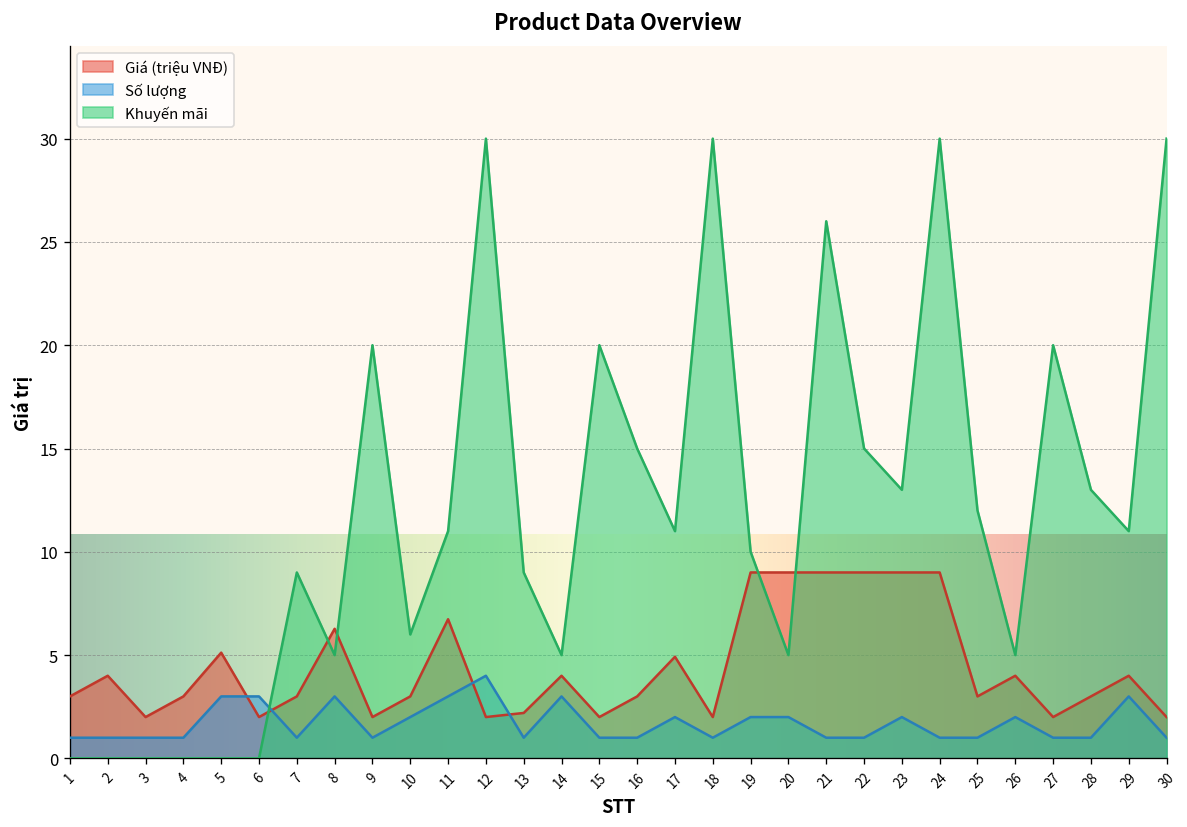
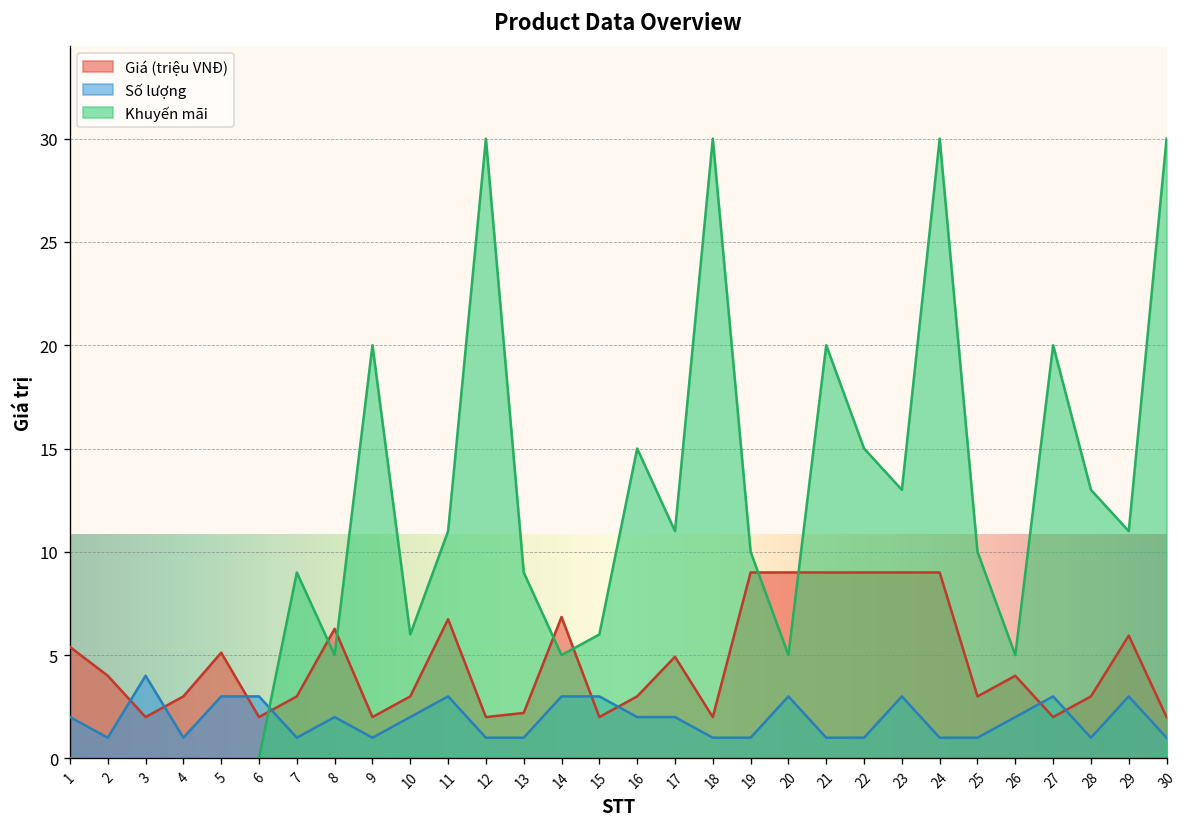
  {
    "Giá (triệu VNĐ)": {
-     "1": 3.0,
+     "1": 5.4,
      "2": 4.0,
      "3": 2.0,
      "4": 3.0,
      "5": 5.1,
      "6": 2.0,
      "7": 3.0,
      "8": 6.3,
      "9": 2.0,
      "10": 3.0,
      "11": 6.7,
      "12": 2.0,
      "13": 2.2,
-     "14": 4.0,
+     "14": 6.8,
      "15": 2.0,
      "16": 3.0,
      "17": 4.9,
      "18": 2.0,
      "19": 9.0,
      "20": 9.0,
      "21": 9.0,
      "22": 9.0,
      "23": 9.0,
      "24": 9.0,
      "25": 3.0,
      "26": 4.0,
      "27": 2.0,
      "28": 3.0,
-     "29": 4.0,
+     "29": 5.9,
      "30": 2.0
    },
    "Số lượng": {
-     "1": 1,
+     "1": 2,
      "2": 1,
-     "3": 1,
+     "3": 4,
      "4": 1,
      "5": 3,
      "6": 3,
      "7": 1,
-     "8": 3,
+     "8": 2,
      "9": 1,
      "10": 2,
      "11": 3,
-     "12": 4,
+     "12": 1,
      "13": 1,
      "14": 3,
-     "15": 1,
-     "16": 1,
+     "15": 3,
+     "16": 2,
      "17": 2,
      "18": 1,
-     "19": 2,
-     "20": 2,
+     "19": 1,
+     "20": 3,
      "21": 1,
      "22": 1,
-     "23": 2,
+     "23": 3,
      "24": 1,
      "25": 1,
      "26": 2,
-     "27": 1,
+     "27": 3,
      "28": 1,
      "29": 3,
      "30": 1
    },
    "Khuyến mãi": {
      "1": 0,
      "2": 0,
      "3": 0,
      "4": 0,
      "5": 0,
      "6": 0,
      "7": 9,
      "8": 5,
      "9": 20,
      "10": 6,
      "11": 11,
      "12": 30,
      "13": 9,
      "14": 5,
-     "15": 20,
+     "15": 6,
      "16": 15,
      "17": 11,
      "18": 30,
      "19": 10,
      "20": 5,
-     "21": 26,
+     "21": 20,
      "22": 15,
      "23": 13,
      "24": 30,
-     "25": 12,
+     "25": 10,
      "26": 5,
      "27": 20,
      "28": 13,
      "29": 11,
      "30": 30
    }
  }
